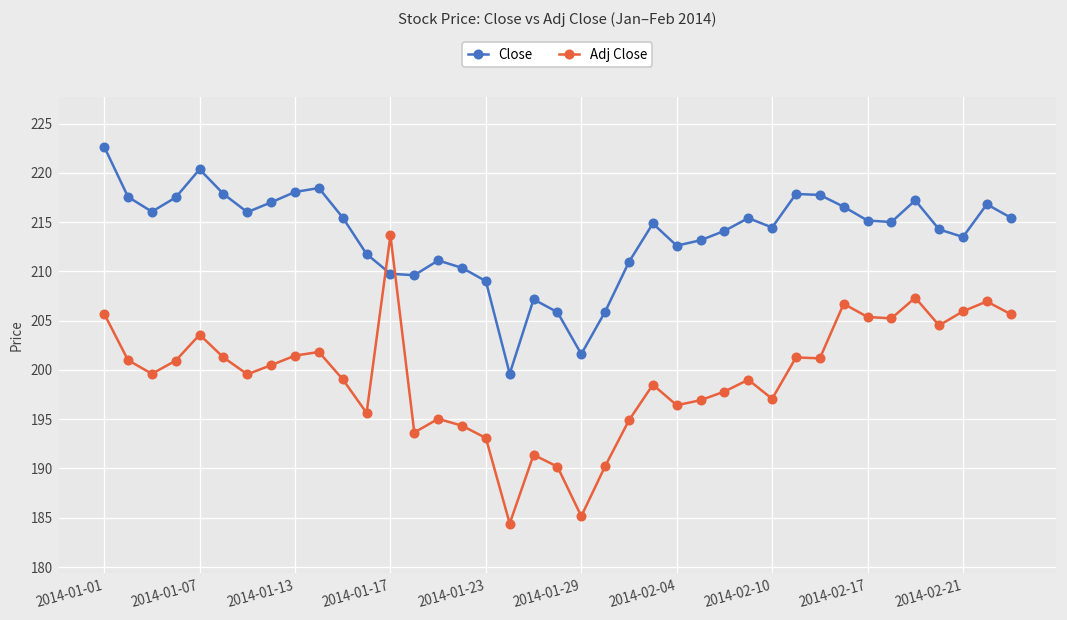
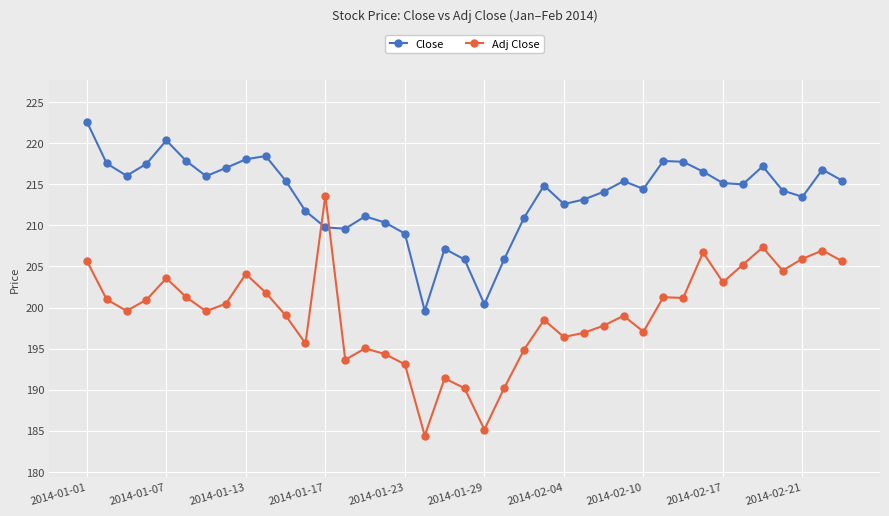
  {
    "Close": {
      "2014-01-01": 223,
      "2014-01-07": 220,
      "2014-01-13": 218,
      "2014-01-17": 210,
      "2014-01-23": 209,
-     "2014-01-29": 202,
+     "2014-01-29": 200,
      "2014-02-04": 213,
      "2014-02-10": 214,
      "2014-02-17": 215,
      "2014-02-21": 213
    },
    "Adj Close": {
      "2014-01-01": 206,
      "2014-01-07": 204,
-     "2014-01-13": 201,
+     "2014-01-13": 204,
      "2014-01-17": 214,
      "2014-01-23": 193,
      "2014-01-29": 185,
      "2014-02-04": 196,
      "2014-02-10": 197,
-     "2014-02-17": 205,
+     "2014-02-17": 203,
      "2014-02-21": 206
    }
  }
